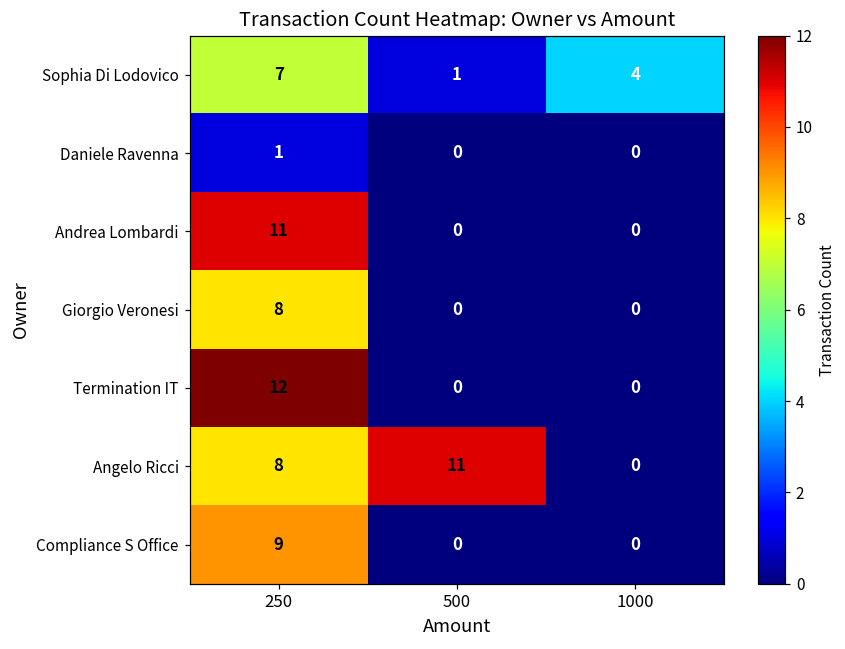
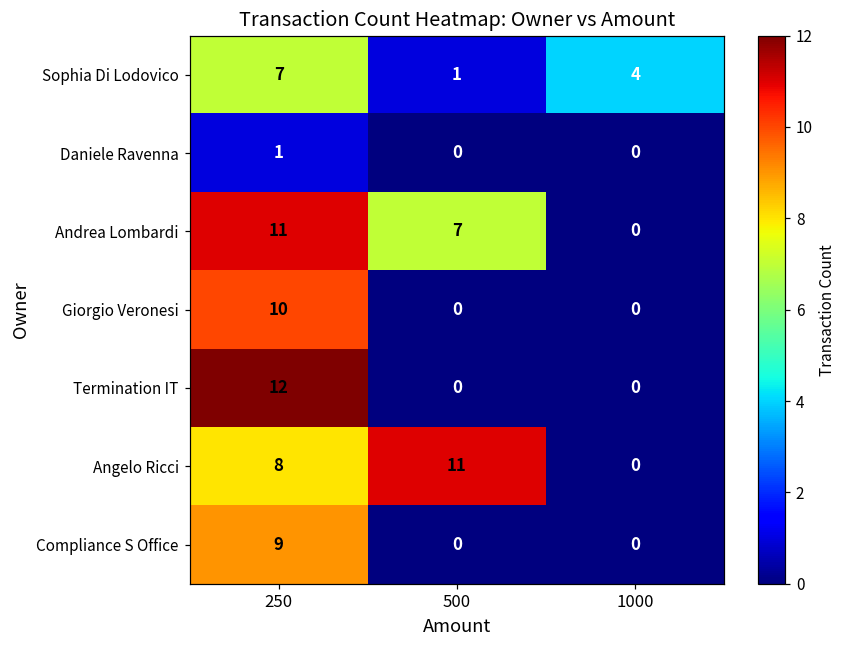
  {
    "Sophia Di Lodovico": {
      "250": 7,
      "500": 1,
      "1000": 4
    },
    "Daniele Ravenna": {
      "250": 1,
      "500": 0,
      "1000": 0
    },
    "Andrea Lombardi": {
      "250": 11,
-     "500": 0,
+     "500": 7,
      "1000": 0
    },
    "Giorgio Veronesi": {
-     "250": 8,
+     "250": 10,
      "500": 0,
      "1000": 0
    },
    "Termination IT": {
      "250": 12,
      "500": 0,
      "1000": 0
    },
    "Angelo Ricci": {
      "250": 8,
      "500": 11,
      "1000": 0
    },
    "Compliance S Office": {
      "250": 9,
      "500": 0,
      "1000": 0
    }
  }
